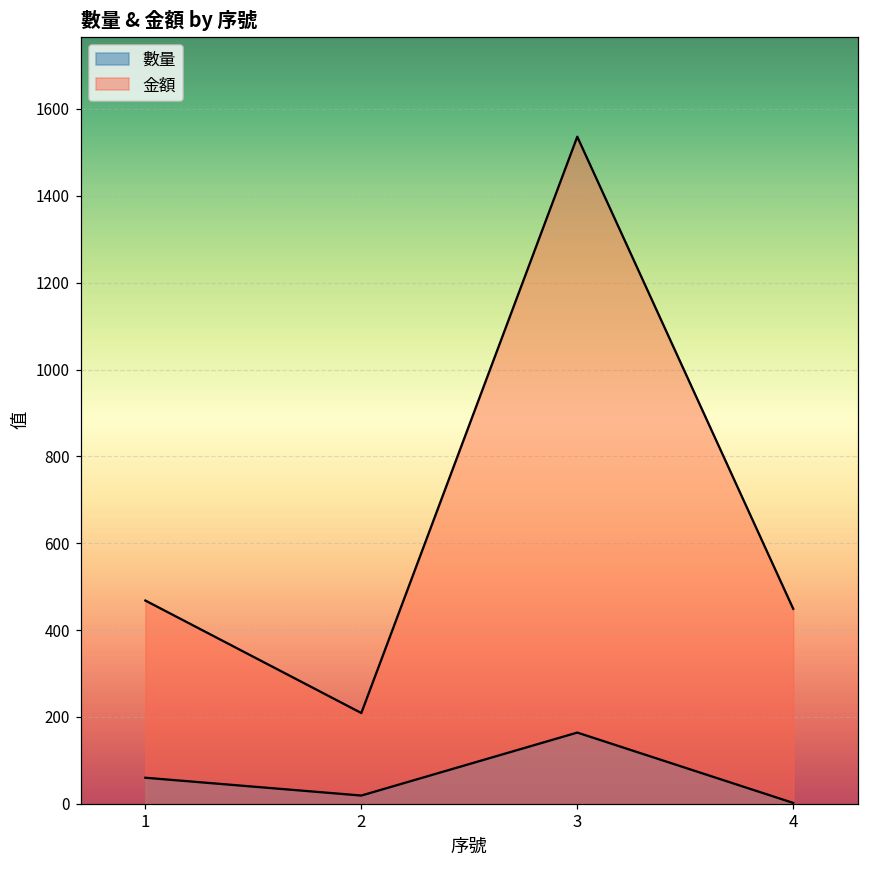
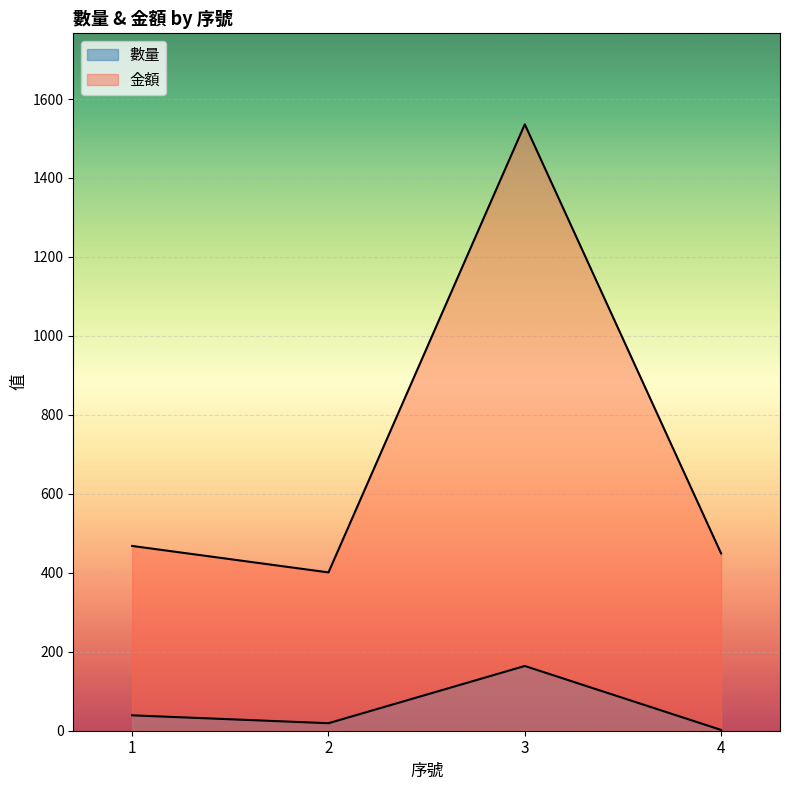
  {
    "數量": {
-     "1": 60,
+     "1": 40,
      "2": 20,
      "3": 160,
      "4": 0
    },
    "金額": {
      "1": 470,
-     "2": 210,
+     "2": 400,
      "3": 1540,
      "4": 450
    }
  }
